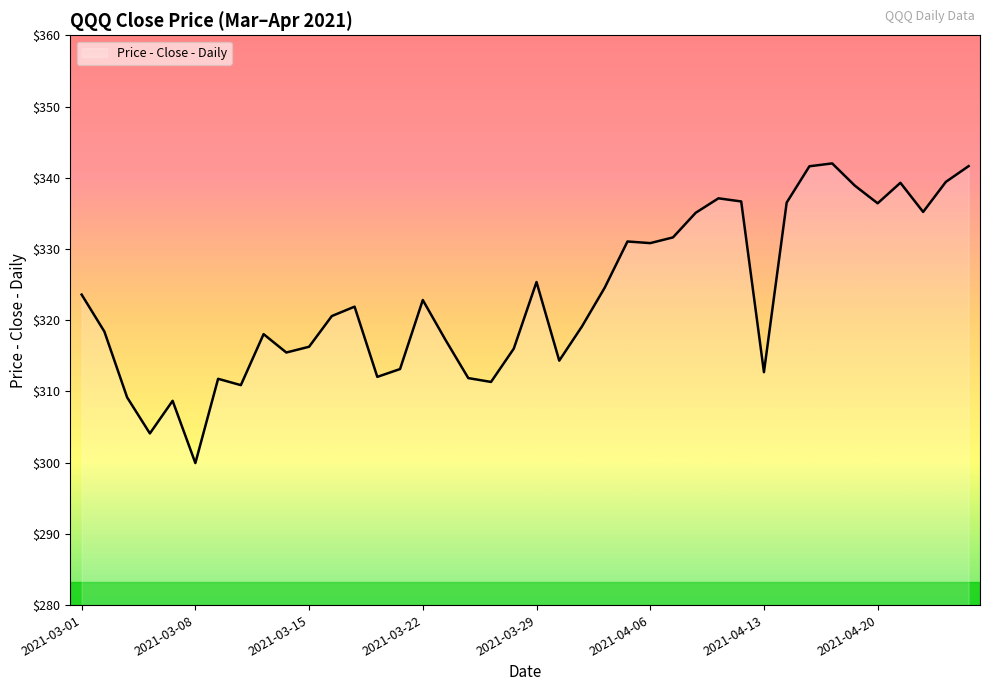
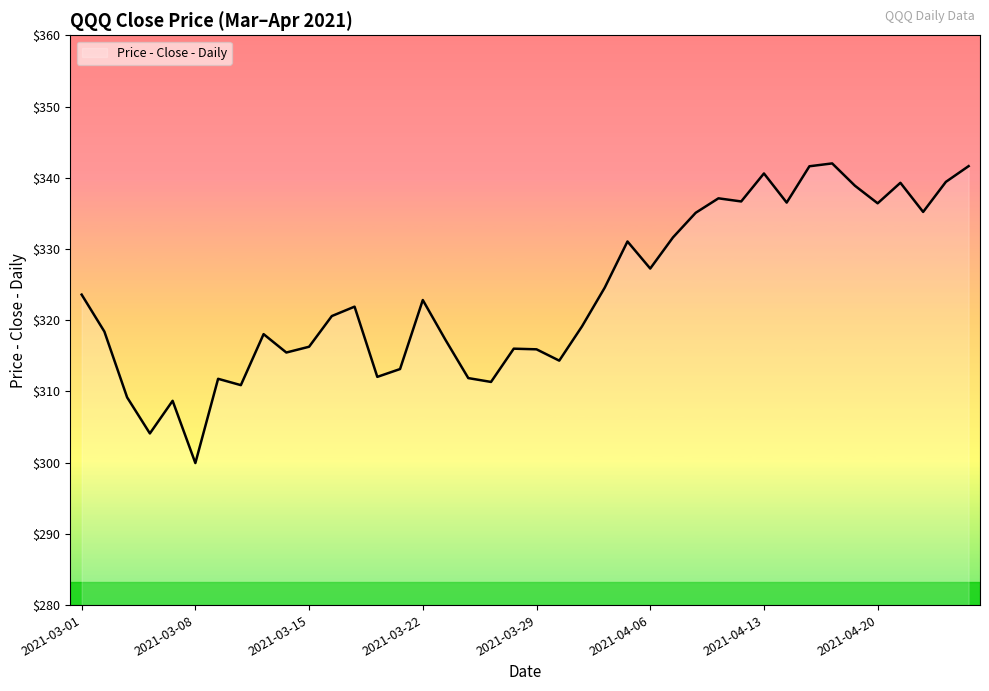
  {
    "2021-03-01": "$324",
    "2021-03-08": "$300",
    "2021-03-15": "$316",
    "2021-03-22": "$323",
-   "2021-03-29": "$325",
-   "2021-04-06": "$331",
-   "2021-04-13": "$313",
+   "2021-03-29": "$316",
+   "2021-04-06": "$327",
+   "2021-04-13": "$341",
    "2021-04-20": "$336"
  }
